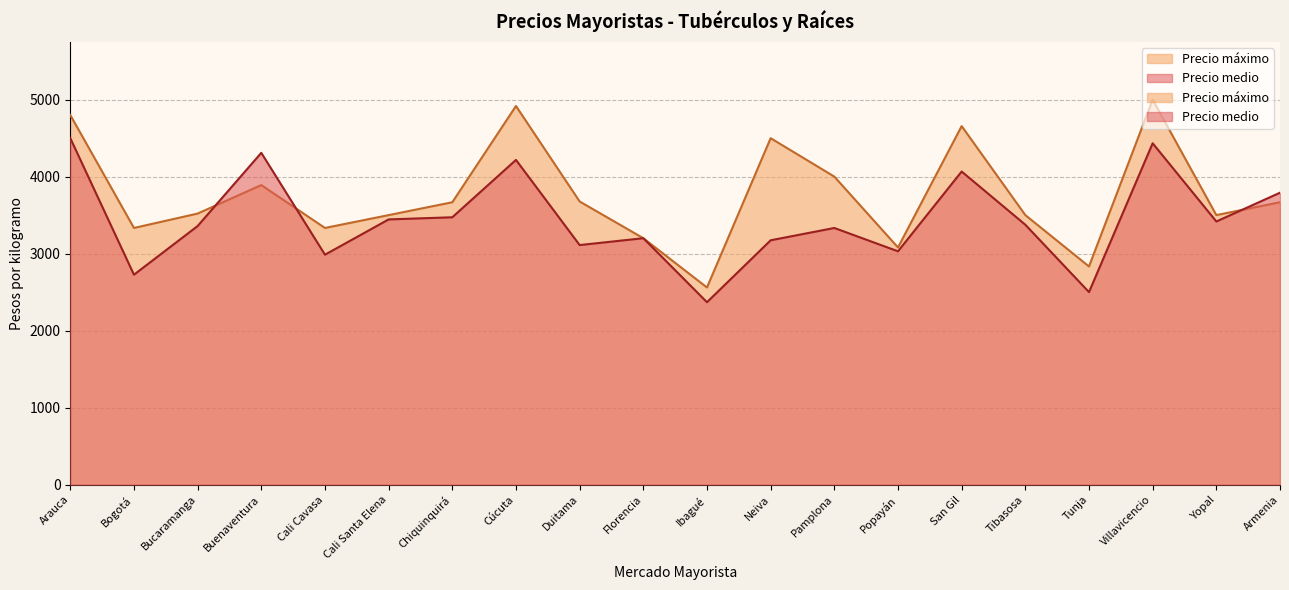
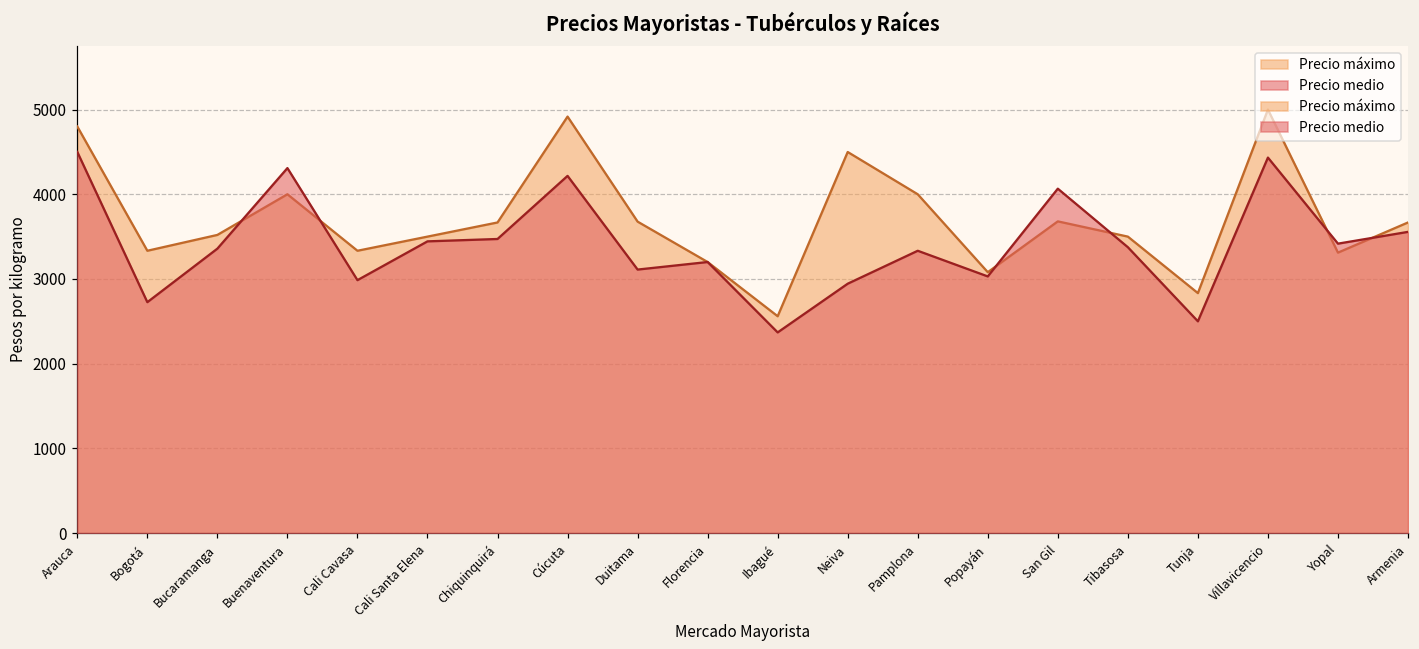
  {
    "Precio máximo": {
      "Arauca": 4800,
      "Bogotá": 3300,
      "Bucaramanga": 3500,
-     "Buenaventura": 3900,
+     "Buenaventura": 4000,
      "Cali Cavasa": 3300,
      "Cali Santa Elena": 3500,
      "Chiquinquirá": 3700,
      "Cúcuta": 4900,
      "Duitama": 3700,
      "Ibagué": 2600,
      "Neiva": 4500,
      "Pamplona": 4000,
      "Popayán": 3100,
-     "San Gil": 4700,
+     "San Gil": 3700,
      "Tibasosa": 3500,
      "Tunja": 2800,
-     "Yopal": 3500,
+     "Yopal": 3300,
      "Armenia": 3700
    },
    "Precio medio": {
      "Arauca": 4500,
      "Bogotá": 2700,
      "Bucaramanga": 3400,
      "Buenaventura": 4300,
      "Cali Cavasa": 3000,
      "Cali Santa Elena": 3400,
      "Chiquinquirá": 3500,
      "Cúcuta": 4200,
      "Duitama": 3100,
      "Ibagué": 2400,
-     "Neiva": 3200,
+     "Neiva": 2900,
      "Pamplona": 3300,
      "Popayán": 3000,
      "San Gil": 4100,
      "Tibasosa": 3400,
      "Tunja": 2500,
      "Villavicencio": 4400,
      "Yopal": 3400,
-     "Armenia": 3800
+     "Armenia": 3600
    }
  }
